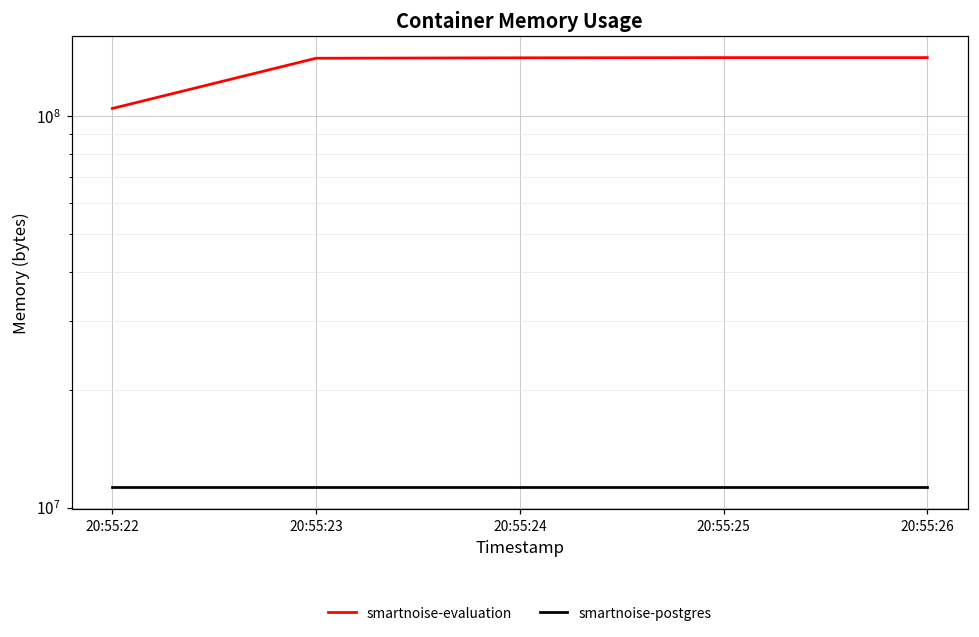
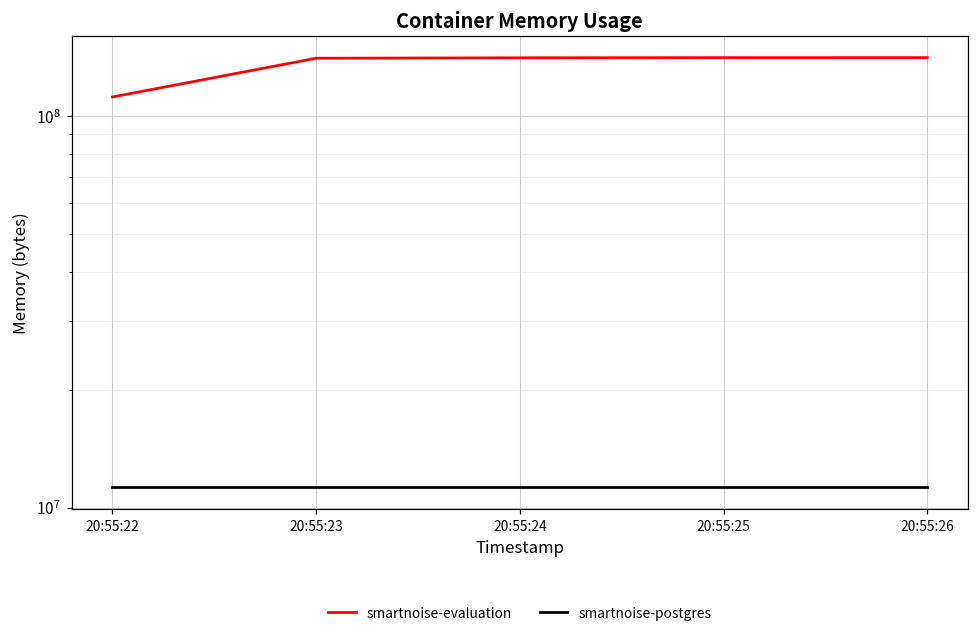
  {
    "smartnoise-evaluation": {
-     "20:55:22": 105000000,
+     "20:55:22": 112000000,
      "20:55:23": 140000000,
      "20:55:24": 141000000,
      "20:55:25": 141000000,
      "20:55:26": 141000000
    },
    "smartnoise-postgres": {
      "20:55:22": 11300000,
      "20:55:23": 11300000,
      "20:55:24": 11300000,
      "20:55:25": 11300000,
      "20:55:26": 11300000
    }
  }
